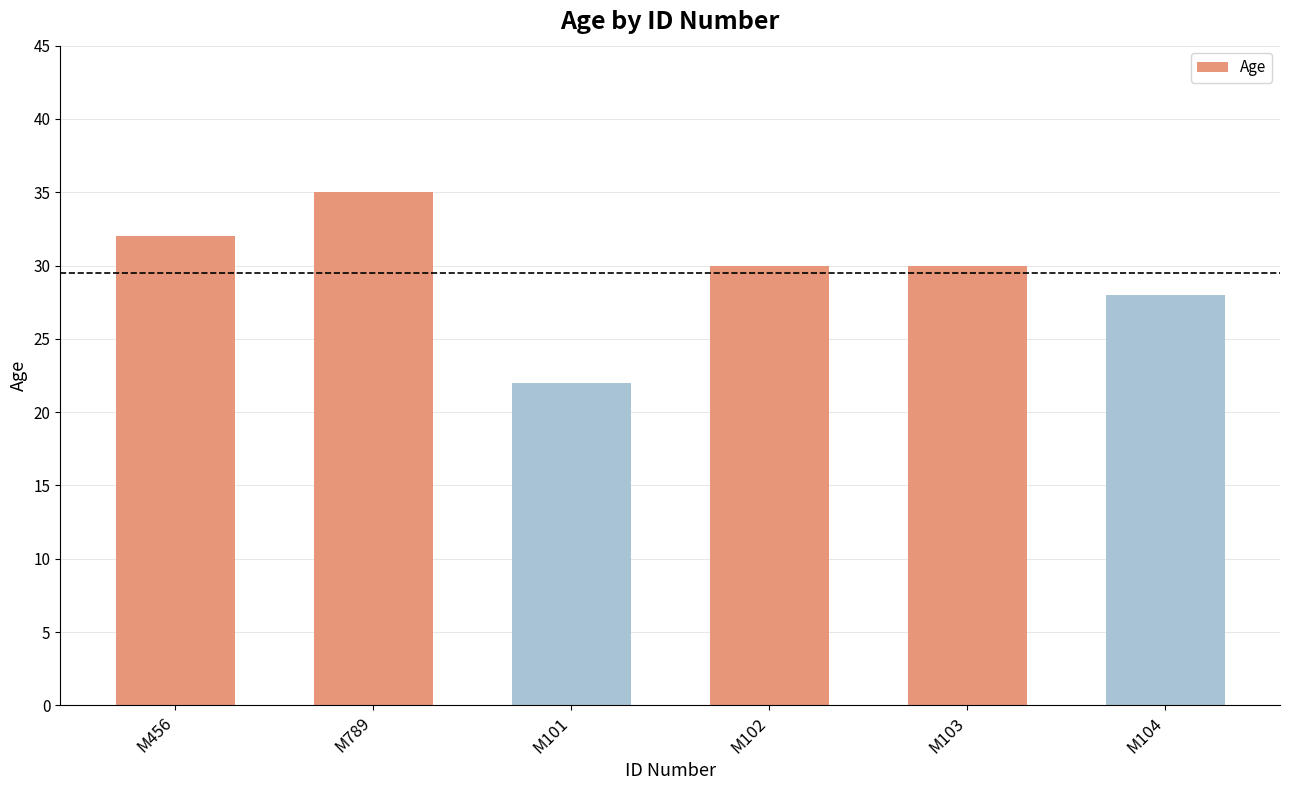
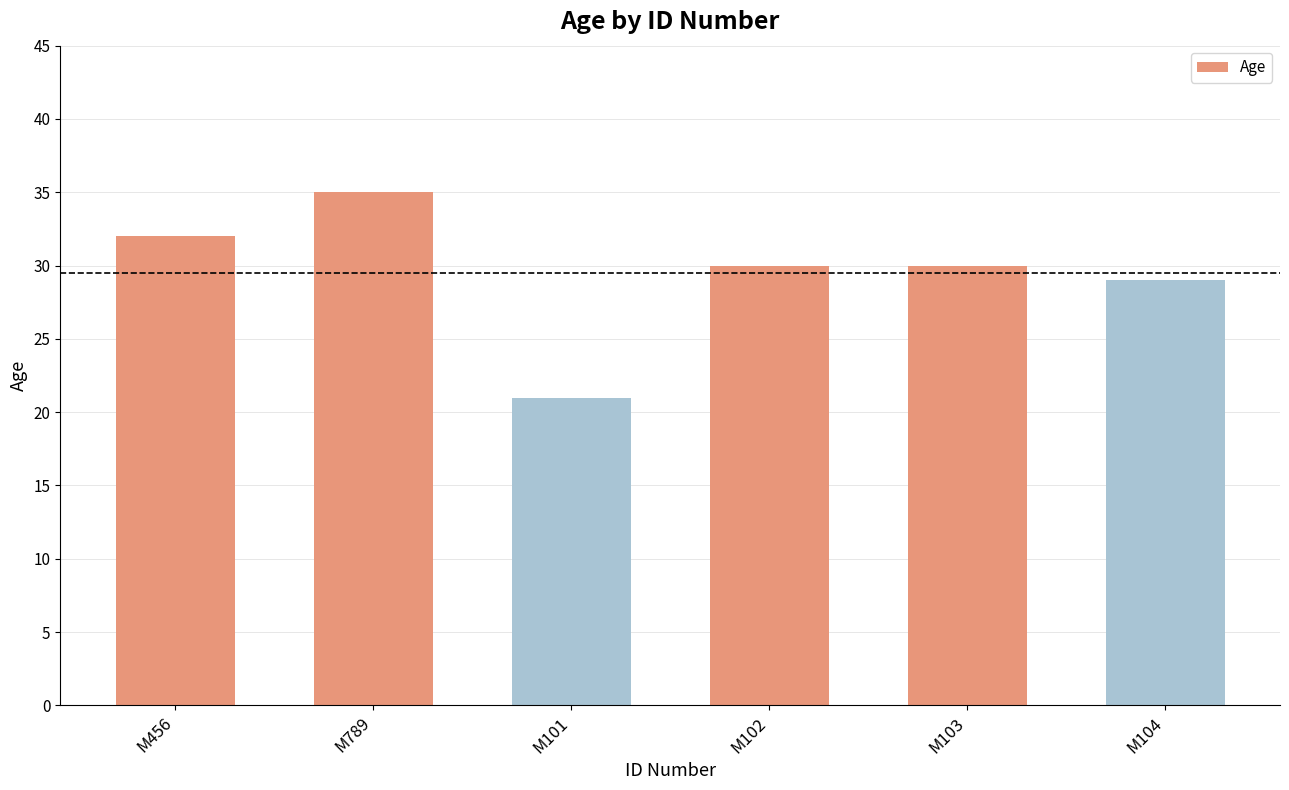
  {
    "M456": 32,
    "M789": 35,
-   "M101": 22,
+   "M101": 21,
    "M102": 30,
    "M103": 30,
-   "M104": 28
+   "M104": 29
  }
